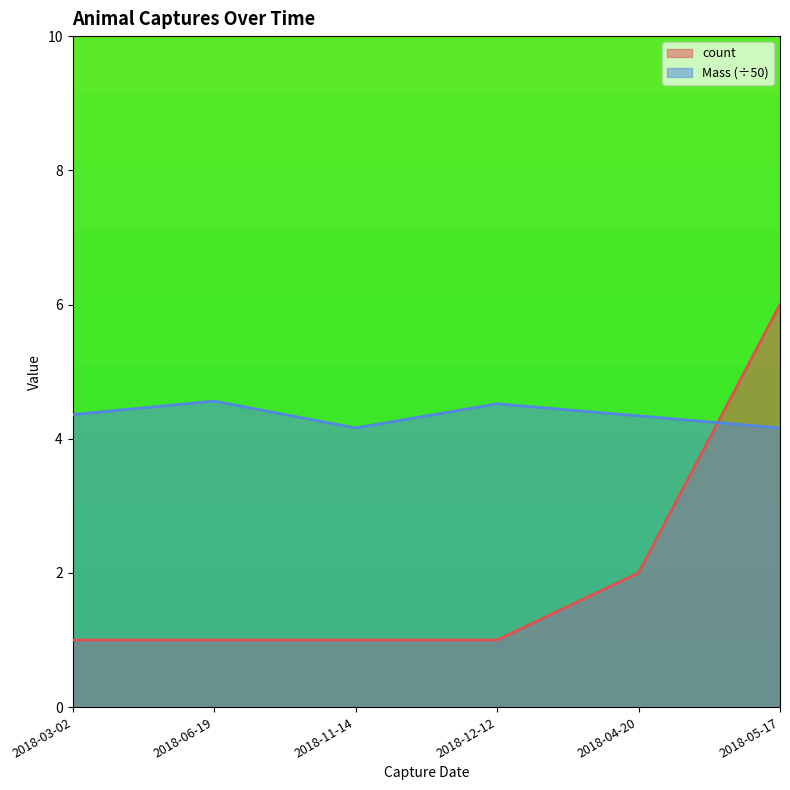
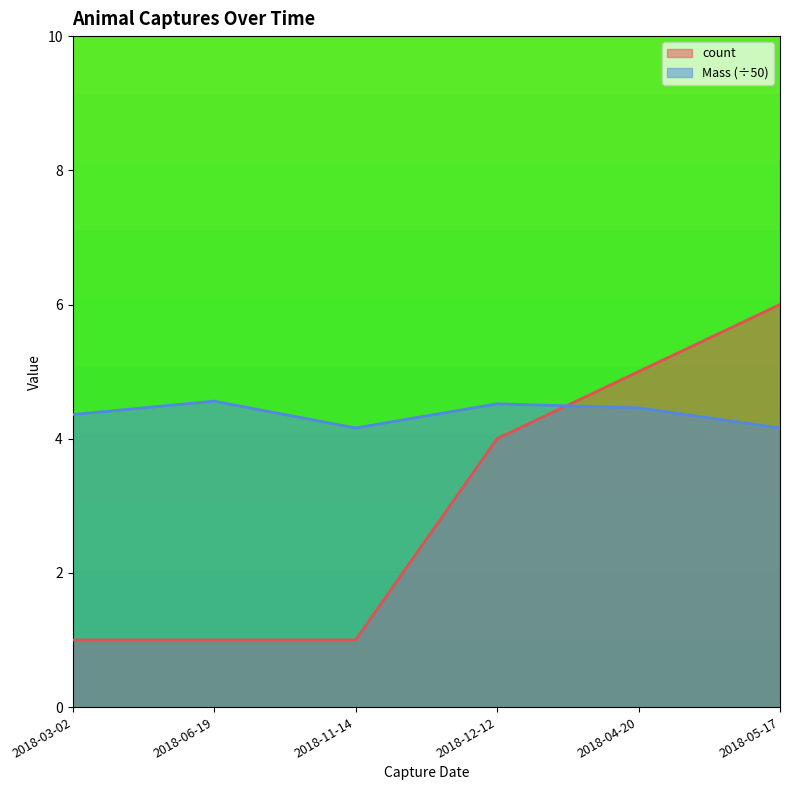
  {
    "count": {
      "2018-03-02": 1,
      "2018-06-19": 1,
      "2018-11-14": 1,
-     "2018-12-12": 1,
-     "2018-04-20": 2,
+     "2018-12-12": 4,
+     "2018-04-20": 5,
      "2018-05-17": 6
    },
    "Mass (÷50)": {
      "2018-03-02": 4.4,
      "2018-06-19": 4.6,
      "2018-11-14": 4.2,
      "2018-12-12": 4.5,
-     "2018-04-20": 4.3,
+     "2018-04-20": 4.5,
      "2018-05-17": 4.2
    }
  }
